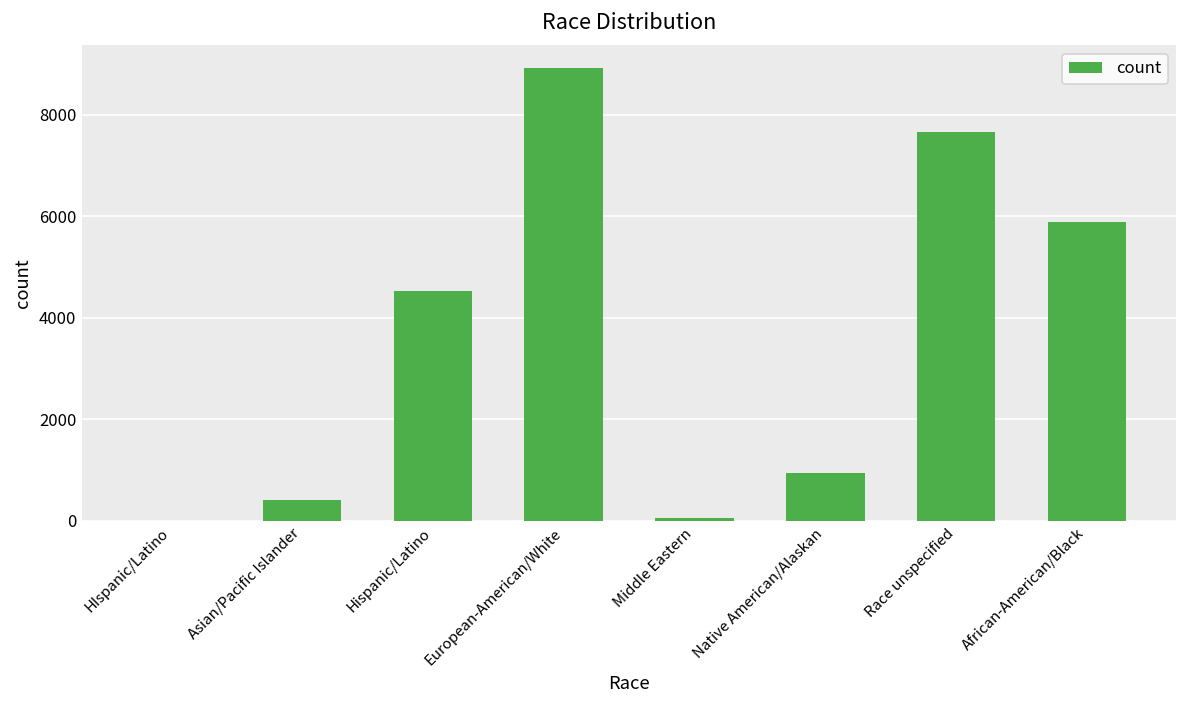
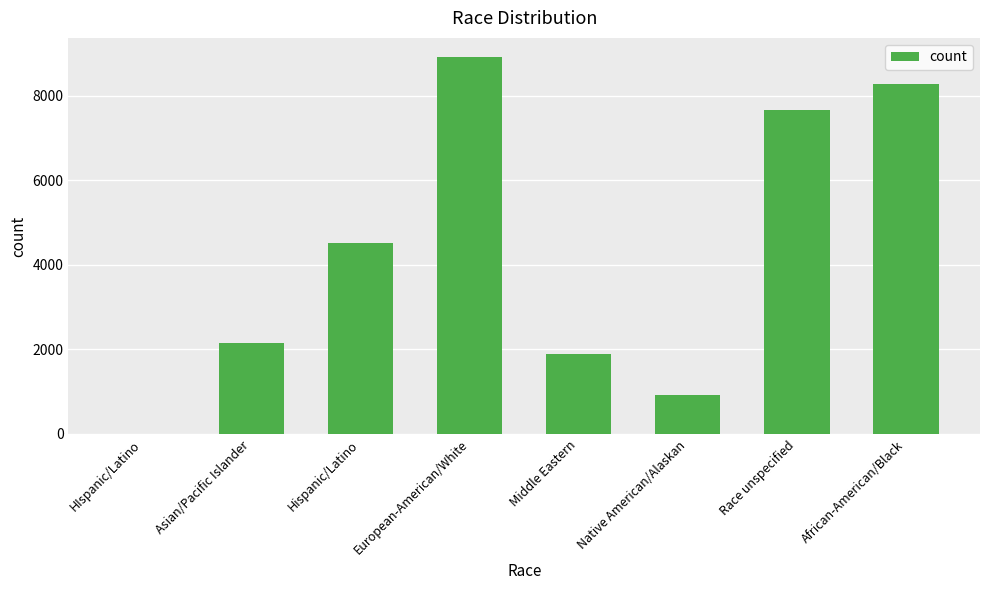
  {
-   "Asian/Pacific Islander": 400,
+   "Asian/Pacific Islander": 2100,
    "Hispanic/Latino": 4500,
    "European-American/White": 8900,
-   "Middle Eastern": 0,
+   "Middle Eastern": 1900,
    "Native American/Alaskan": 900,
    "Race unspecified": 7700,
-   "African-American/Black": 5900
+   "African-American/Black": 8300
  }
